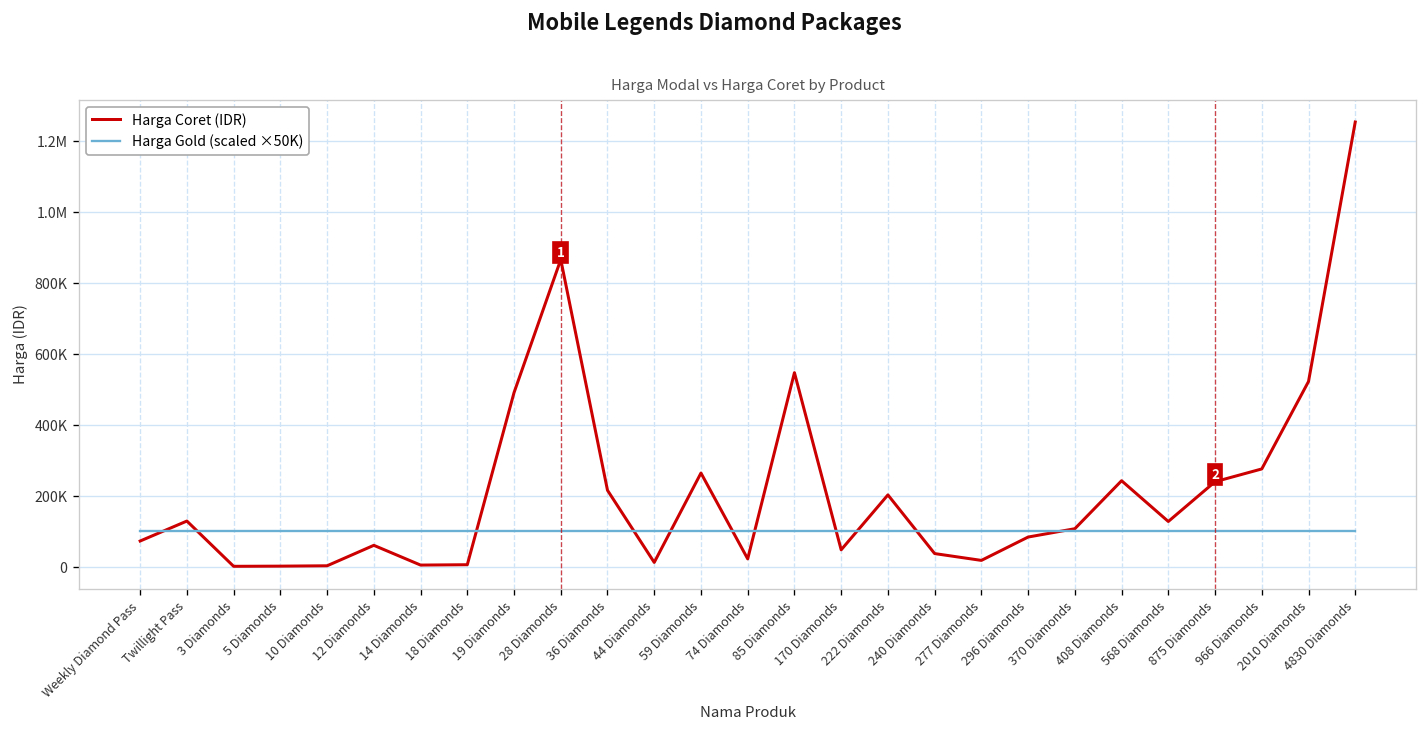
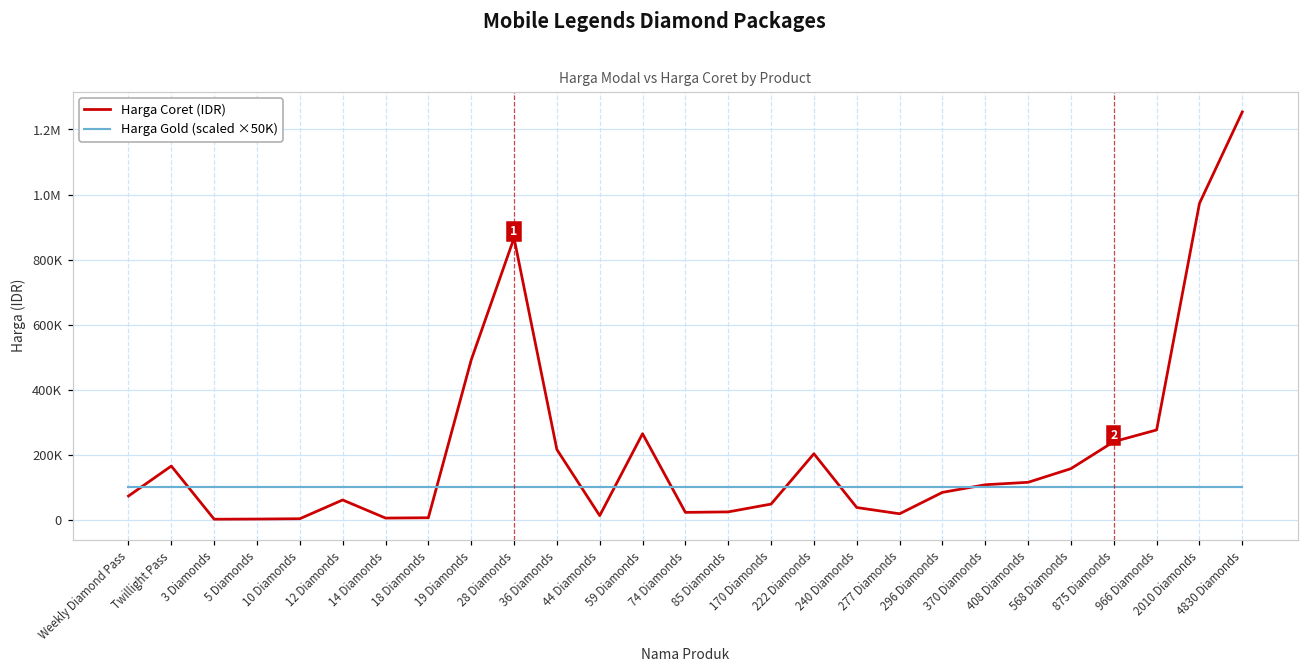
  {
    "Harga Coret (IDR)": {
      "Weekly Diamond Pass": 70000,
-     "Twillight Pass": 130000,
+     "Twillight Pass": 170000,
      "3 Diamonds": 0,
      "5 Diamonds": 0,
      "10 Diamonds": 0,
      "12 Diamonds": 60000,
      "14 Diamonds": 10000,
      "18 Diamonds": 10000,
      "19 Diamonds": 490000,
      "36 Diamonds": 220000,
      "44 Diamonds": 10000,
      "59 Diamonds": 260000,
      "74 Diamonds": 20000,
-     "85 Diamonds": 550000,
+     "85 Diamonds": 20000,
      "170 Diamonds": 50000,
      "222 Diamonds": 200000,
      "240 Diamonds": 40000,
      "277 Diamonds": 20000,
      "296 Diamonds": 80000,
-     "408 Diamonds": 240000,
-     "568 Diamonds": 130000,
+     "408 Diamonds": 120000,
+     "568 Diamonds": 160000,
      "966 Diamonds": 280000,
-     "2010 Diamonds": 520000,
+     "2010 Diamonds": 970000,
      "4830 Diamonds": 1250000
    },
    "Harga Gold (scaled ×50K)": {
      "Weekly Diamond Pass": 100000,
      "Twillight Pass": 100000,
      "3 Diamonds": 100000,
      "5 Diamonds": 100000,
      "10 Diamonds": 100000,
      "12 Diamonds": 100000,
      "14 Diamonds": 100000,
      "18 Diamonds": 100000,
      "19 Diamonds": 100000,
      "28 Diamonds": 100000,
      "36 Diamonds": 100000,
      "44 Diamonds": 100000,
      "59 Diamonds": 100000,
      "74 Diamonds": 100000,
      "85 Diamonds": 100000,
      "170 Diamonds": 100000,
      "222 Diamonds": 100000,
      "240 Diamonds": 100000,
      "277 Diamonds": 100000,
      "296 Diamonds": 100000,
      "408 Diamonds": 100000,
      "568 Diamonds": 100000,
      "875 Diamonds": 100000,
      "966 Diamonds": 100000,
      "2010 Diamonds": 100000,
      "4830 Diamonds": 100000
    }
  }
